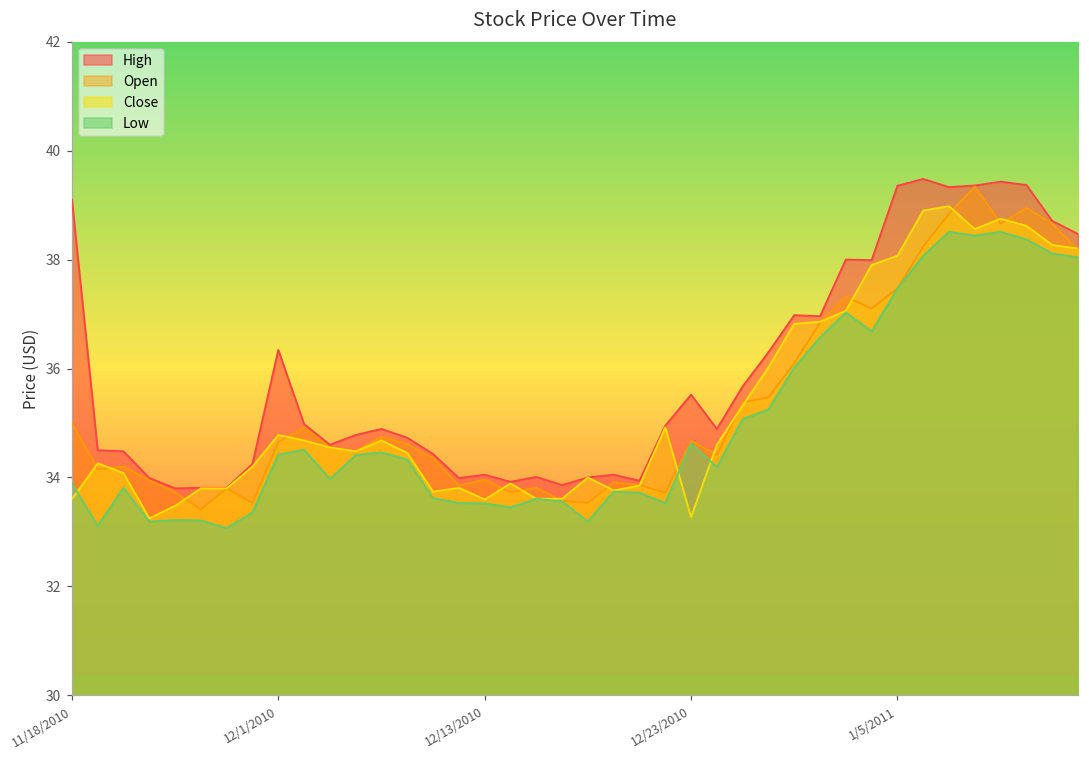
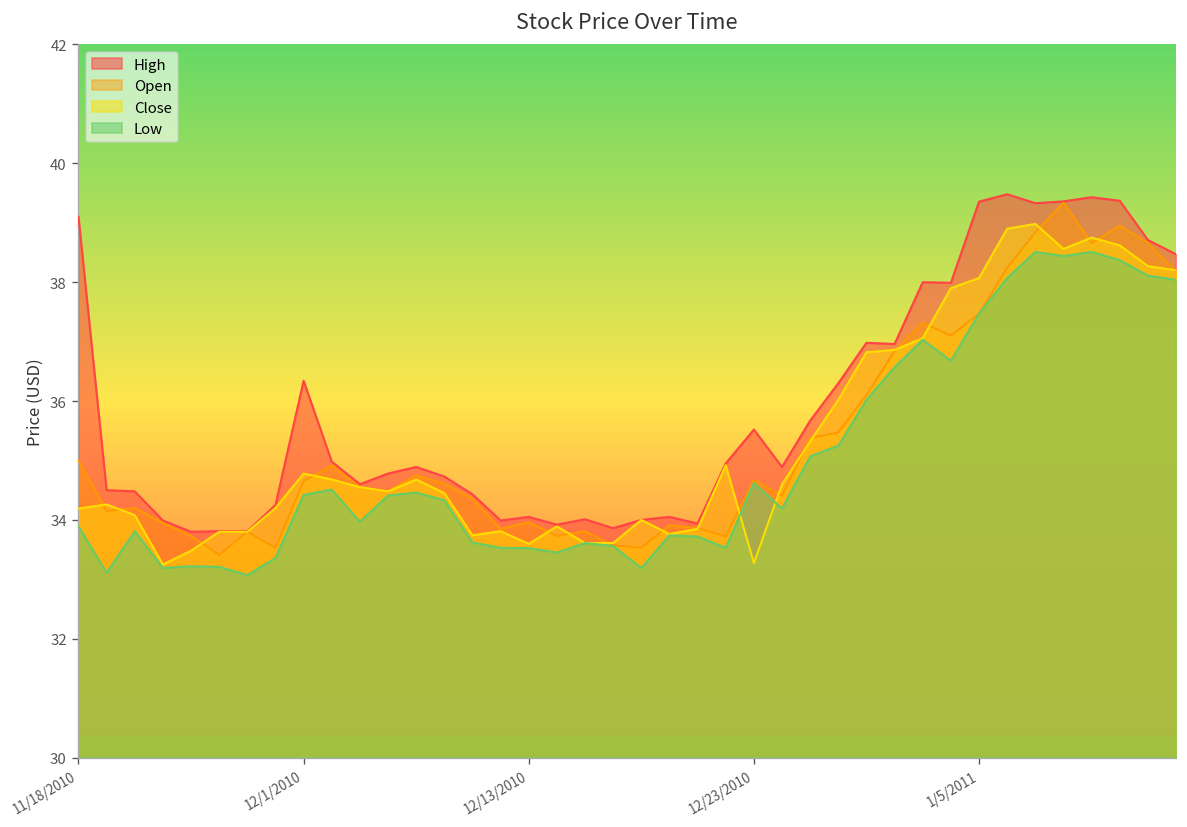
  {
    "High": {
      "11/18/2010": 39.1,
      "12/1/2010": 36.3,
      "12/13/2010": 34.0,
      "12/23/2010": 35.5,
      "1/5/2011": 39.4
    },
    "Open": {
      "11/18/2010": 35.0,
      "12/1/2010": 34.7,
      "12/13/2010": 34.0
    },
    "Close": {
-     "11/18/2010": 33.6,
+     "11/18/2010": 34.2,
      "12/1/2010": 34.8,
      "12/13/2010": 33.6,
      "12/23/2010": 33.3,
      "1/5/2011": 38.1
    },
    "Low": {
      "11/18/2010": 33.9,
      "12/1/2010": 34.4,
      "12/13/2010": 33.5
    }
  }
